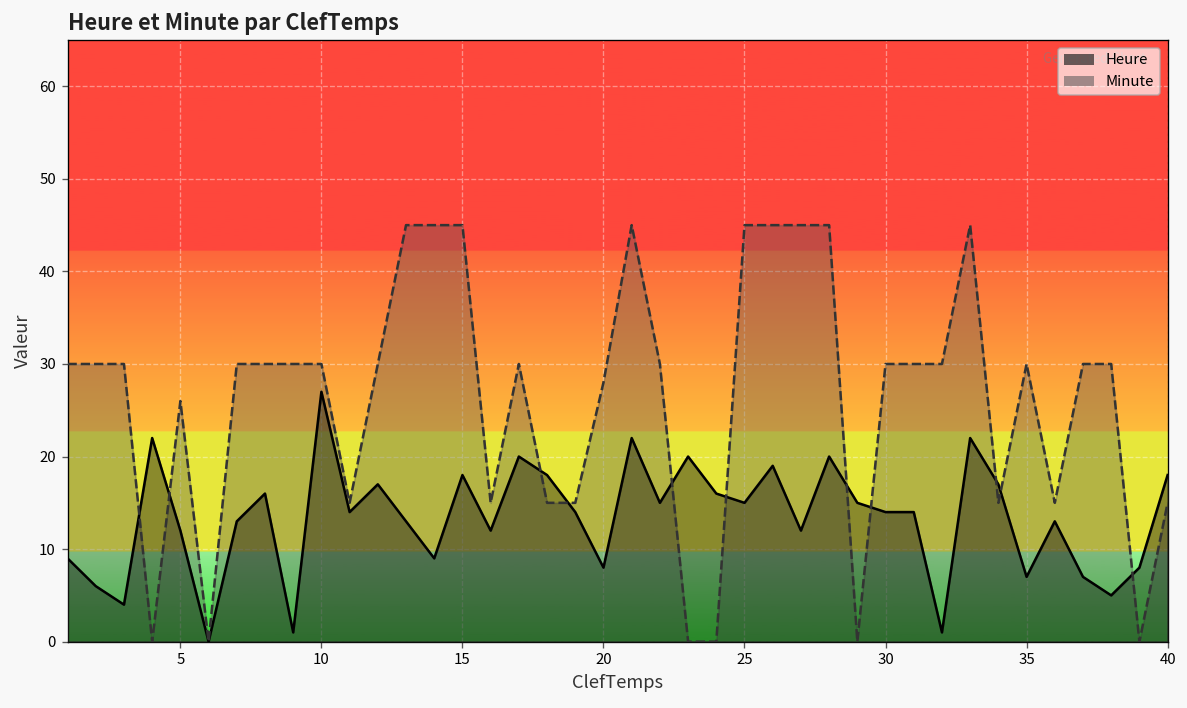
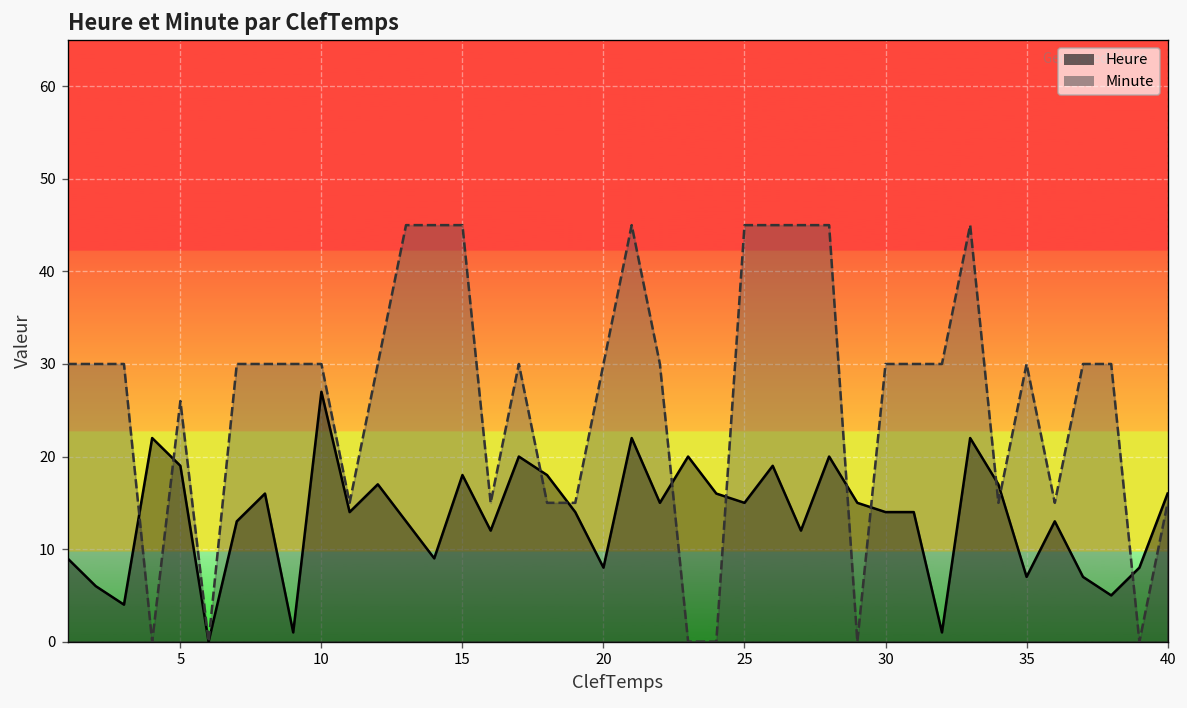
  {
    "Heure": {
-     "5": 12,
+     "5": 19,
      "10": 27,
      "15": 18,
      "20": 8,
      "25": 15,
      "30": 14,
      "35": 7,
-     "40": 18
+     "40": 16
    },
    "Minute": {
      "5": 26,
      "10": 30,
      "15": 45,
-     "20": 28,
+     "20": 30,
      "25": 45,
      "30": 30,
      "35": 30,
      "40": 15
    }
  }
